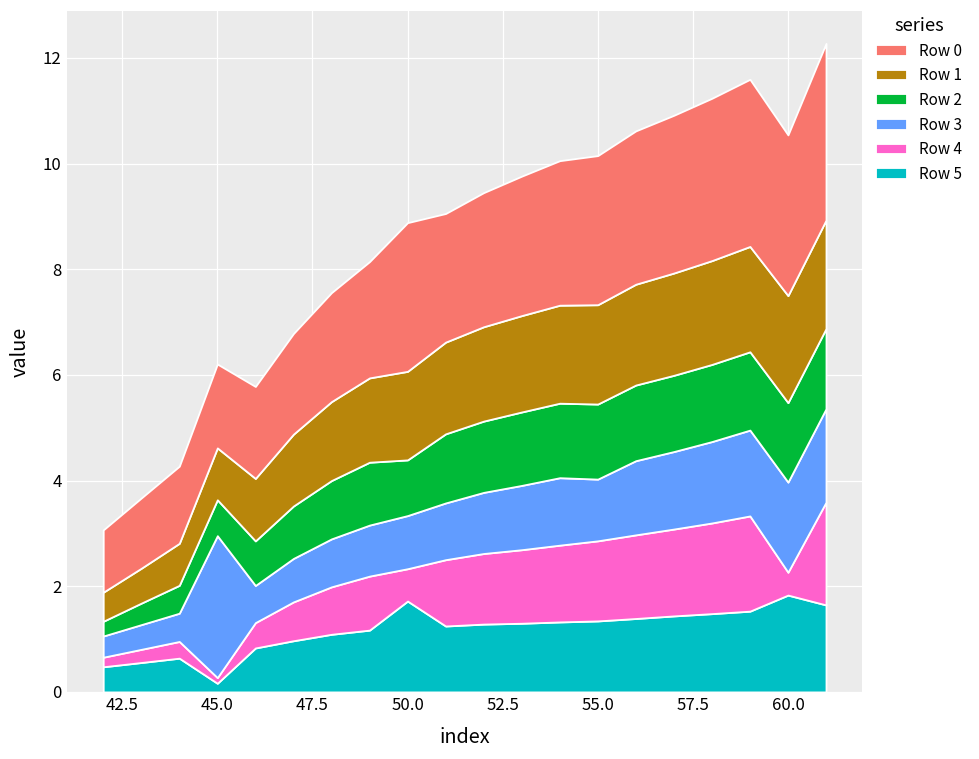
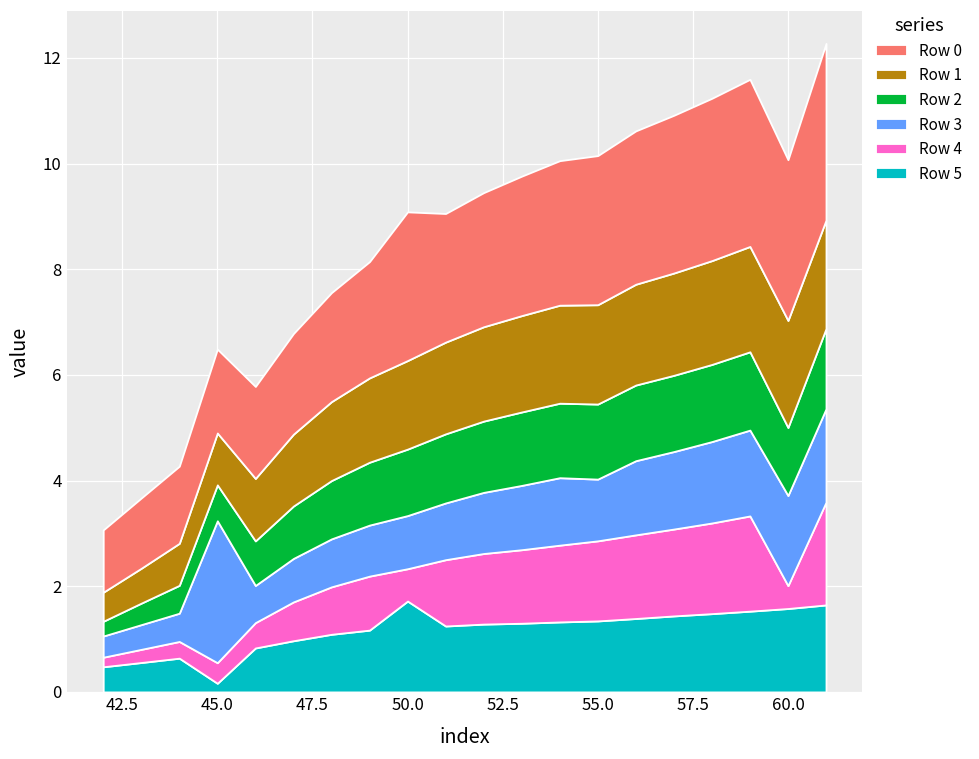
  {
    "Row 5": {
-     "60.0": 1.8
+     "60.0": 1.6
    },
    "Row 4": {
-     "45.0": 0.1
+     "45.0": 0.4
    },
    "Row 2": {
-     "50.0": 1.1,
-     "60.0": 1.5
+     "50.0": 1.3,
+     "60.0": 1.3
    },
    "Row 0": {
      "45.0": 1.6,
      "50.0": 2.8,
      "55.0": 2.8,
      "60.0": 3.0
    }
  }
